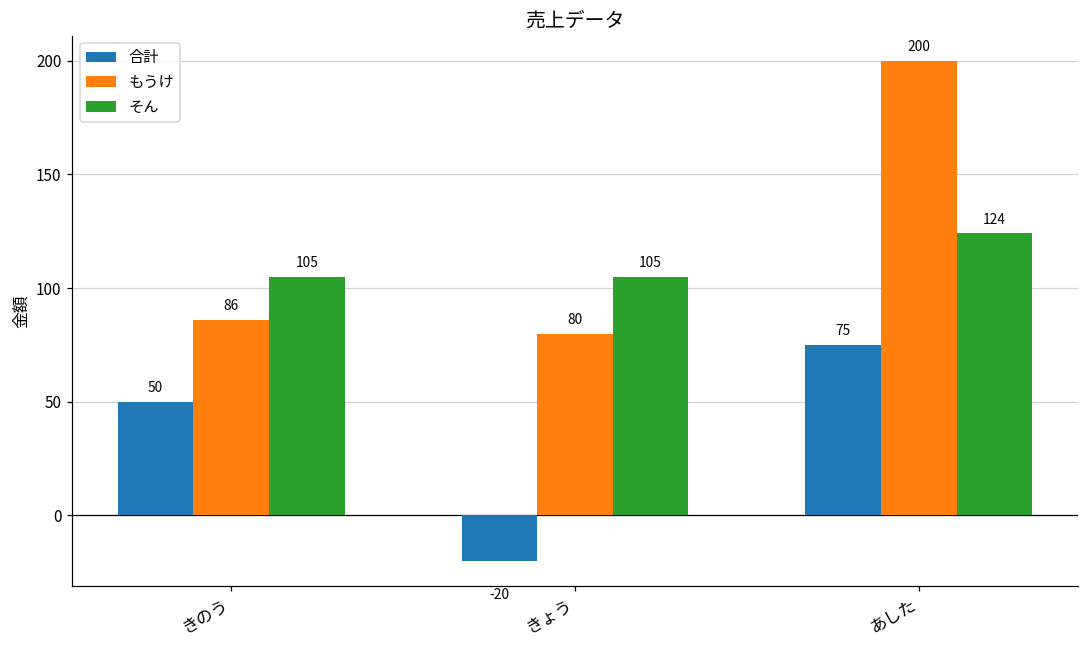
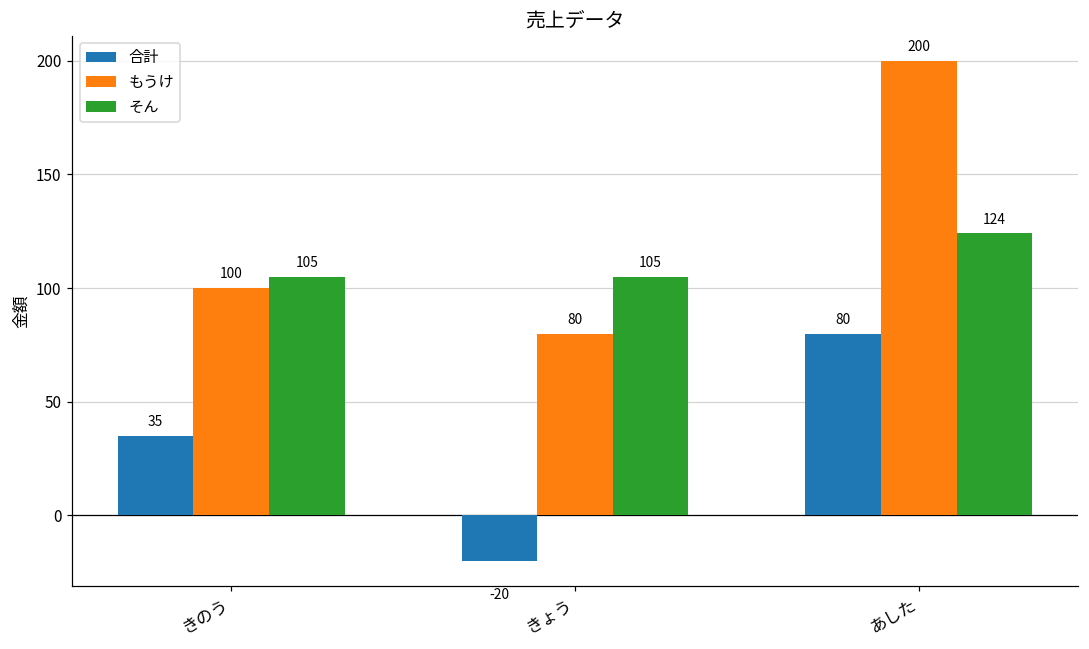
  {
    "合計": {
-     "きのう": 50,
+     "きのう": 35,
      "きょう": -20,
-     "あした": 75
+     "あした": 80
    },
    "もうけ": {
-     "きのう": 86,
+     "きのう": 100,
      "きょう": 80,
      "あした": 200
    },
    "そん": {
      "きのう": 105,
      "きょう": 105,
      "あした": 124
    }
  }
